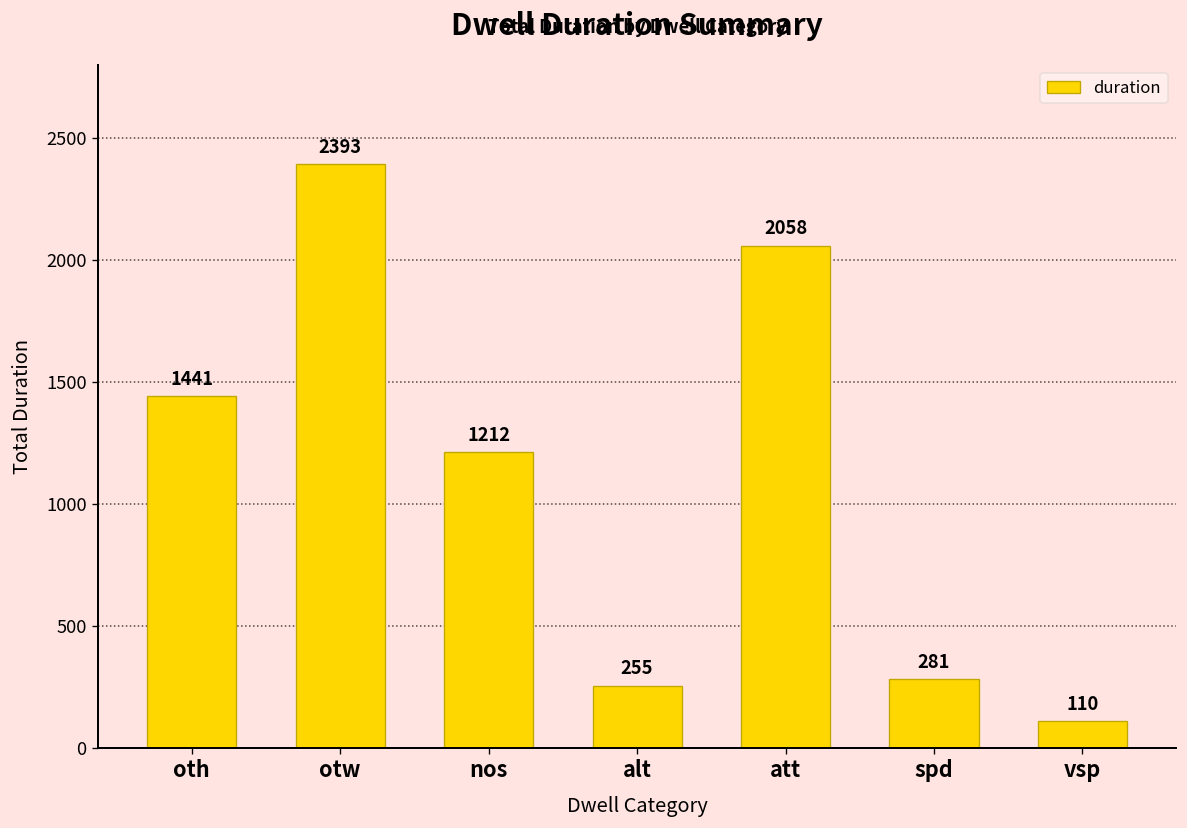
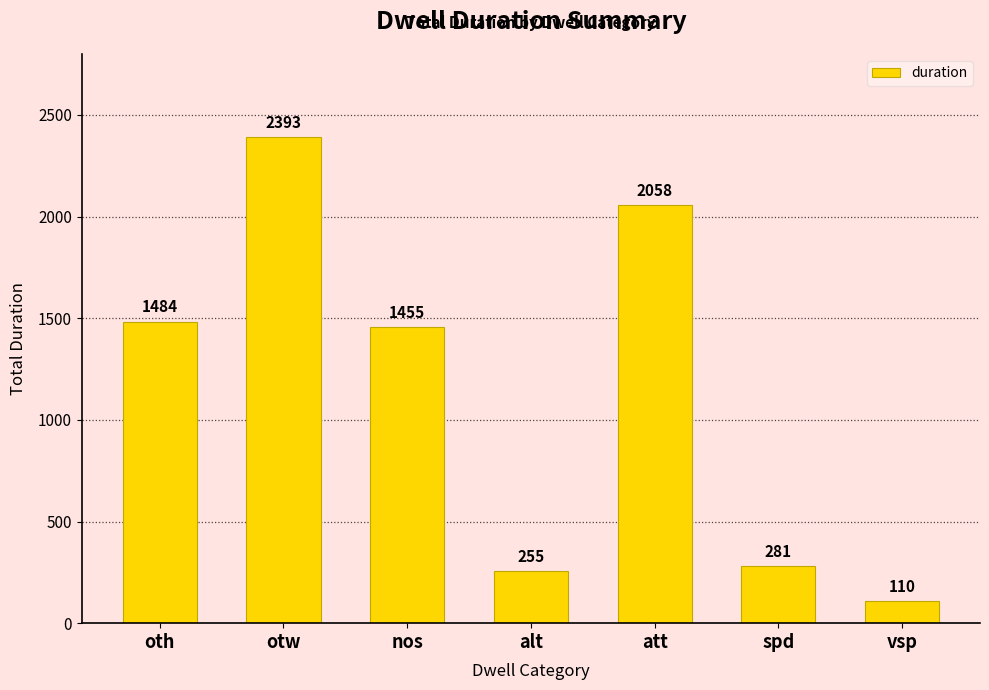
  {
-   "oth": 1441,
+   "oth": 1484,
    "otw": 2393,
-   "nos": 1212,
+   "nos": 1455,
    "alt": 255,
    "att": 2058,
    "spd": 281,
    "vsp": 110
  }
